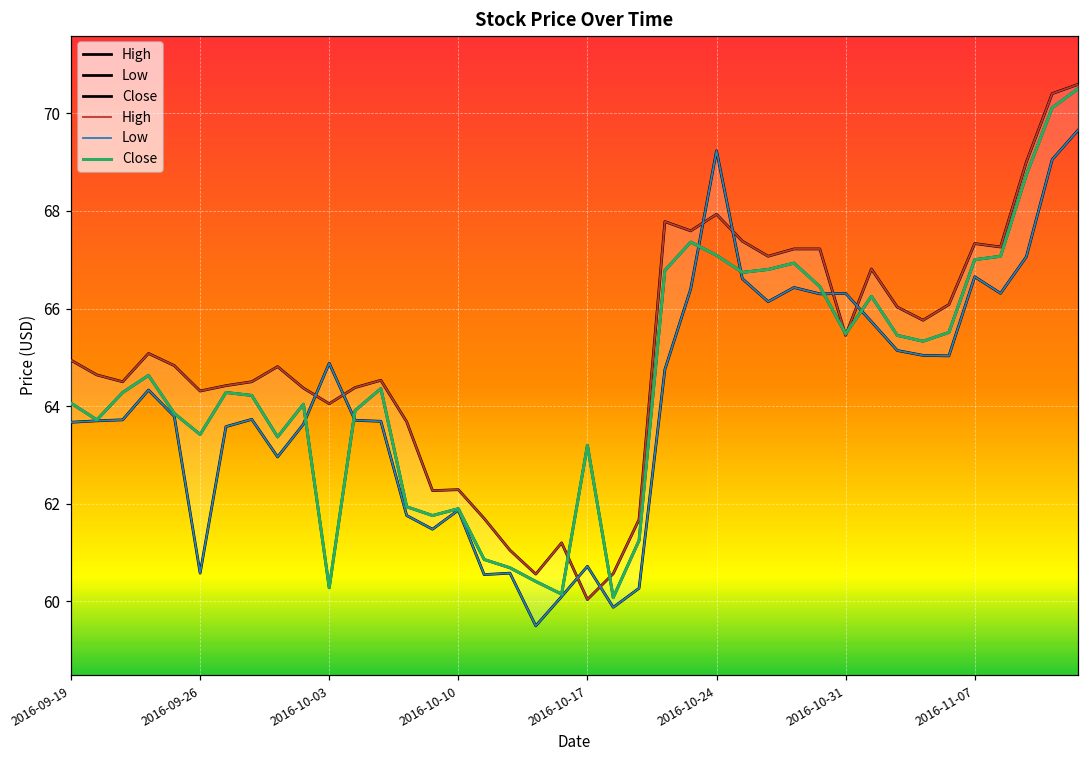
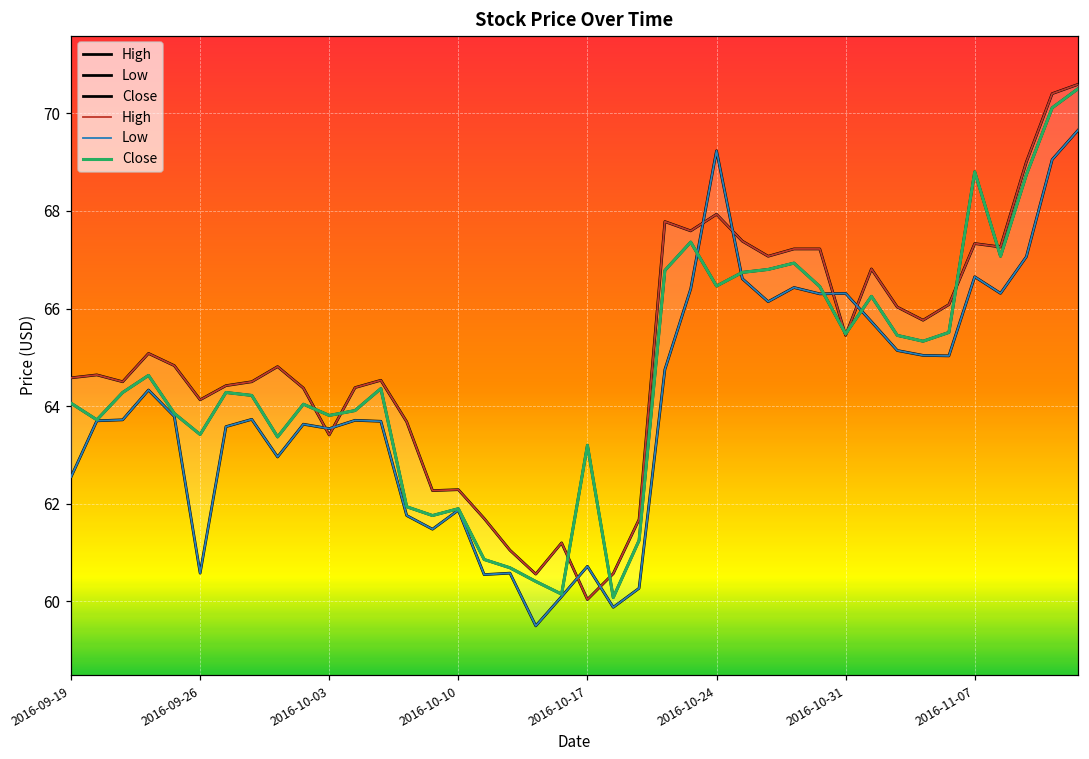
  {
    "High": {
-     "2016-09-19": 64.9,
-     "2016-09-26": 64.3,
-     "2016-10-03": 64.1,
+     "2016-09-19": 64.6,
+     "2016-09-26": 64.1,
+     "2016-10-03": 63.4,
      "2016-10-17": 60.0,
      "2016-10-24": 67.9
    },
    "Low": {
-     "2016-09-19": 63.7,
+     "2016-09-19": 62.6,
      "2016-09-26": 60.6,
-     "2016-10-03": 64.9,
+     "2016-10-03": 63.5,
      "2016-11-07": 66.7
    },
    "Close": {
      "2016-09-19": 64.1,
      "2016-09-26": 63.4,
-     "2016-10-03": 60.3,
+     "2016-10-03": 63.8,
      "2016-10-17": 63.2,
-     "2016-10-24": 67.1,
-     "2016-11-07": 67.0
+     "2016-10-24": 66.5,
+     "2016-11-07": 68.8
    }
  }
